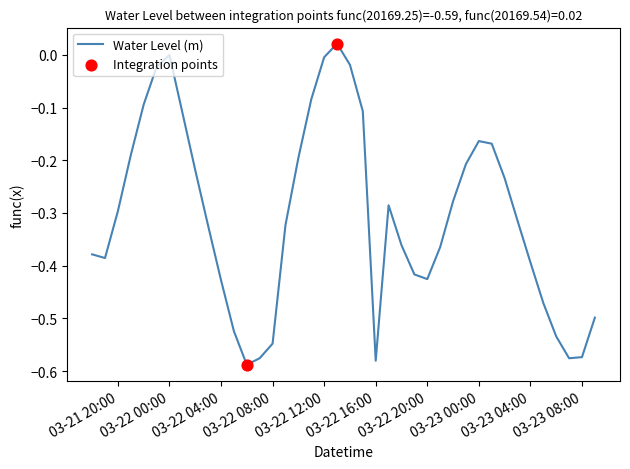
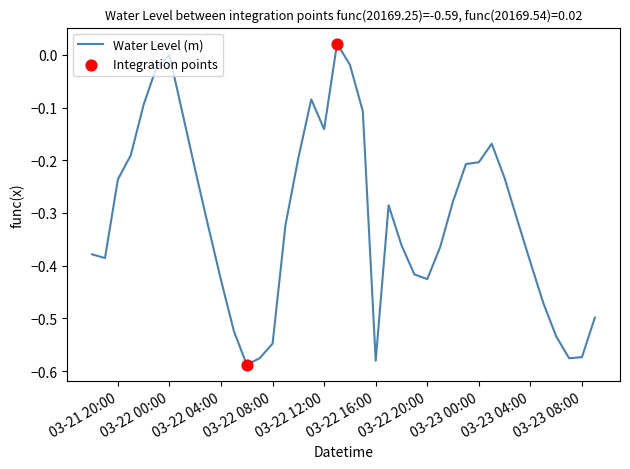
  {
    "Water Level (m)": {
-     "03-21 20:00": -0.30,
+     "03-21 20:00": -0.24,
      "03-22 04:00": -0.43,
      "03-22 08:00": -0.55,
-     "03-22 12:00": 0.00,
+     "03-22 12:00": -0.14,
      "03-22 16:00": -0.58,
      "03-22 20:00": -0.43,
-     "03-23 00:00": -0.16,
+     "03-23 00:00": -0.20,
      "03-23 04:00": -0.39,
      "03-23 08:00": -0.57
    }
  }
